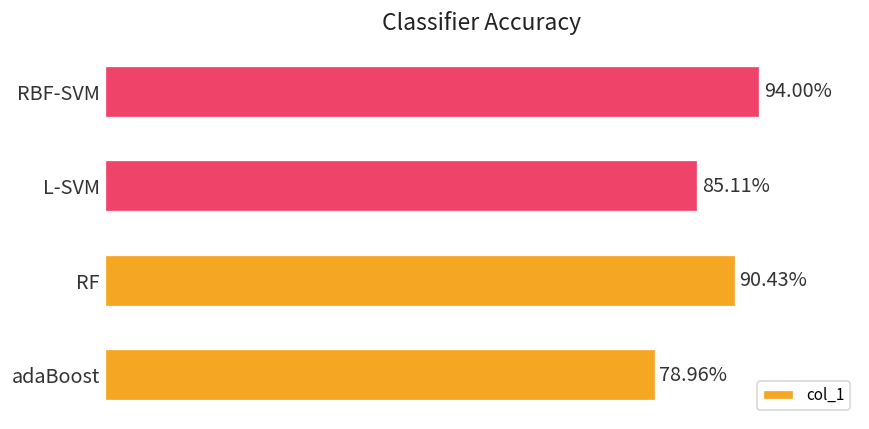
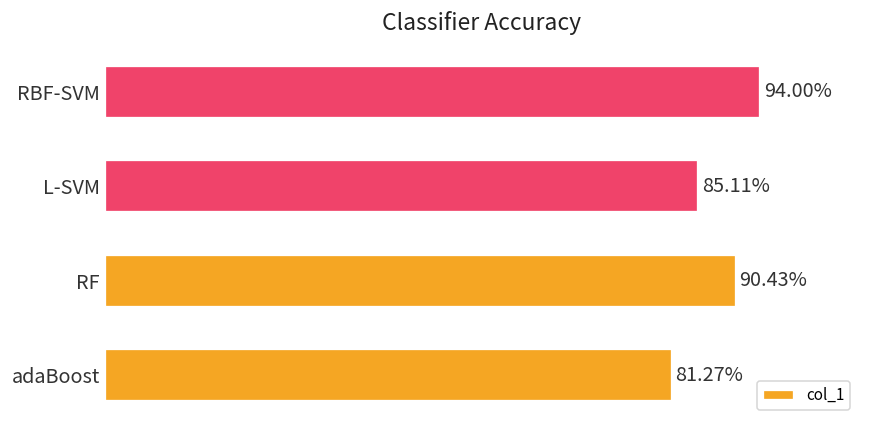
  {
    "RBF-SVM": "94.00%",
    "L-SVM": "85.11%",
    "RF": "90.43%",
-   "adaBoost": "78.96%"
+   "adaBoost": "81.27%"
  }
